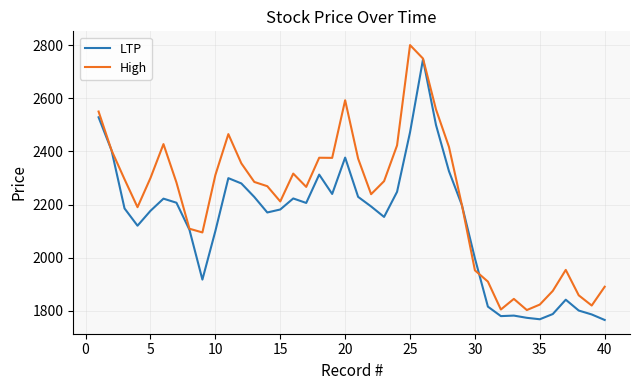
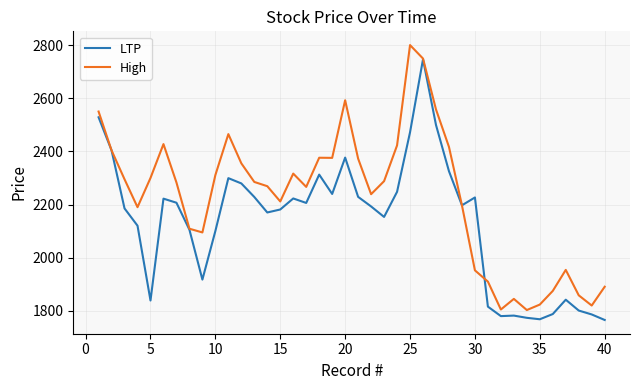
  {
    "LTP": {
-     "5": 2180,
+     "5": 1840,
      "10": 2100,
      "15": 2180,
      "20": 2380,
      "25": 2470,
-     "30": 2000,
+     "30": 2230,
      "35": 1770,
      "40": 1770
    },
    "High": {
      "5": 2300,
      "10": 2310,
      "15": 2210,
      "20": 2590,
      "25": 2800,
      "30": 1950,
      "35": 1820,
      "40": 1890
    }
  }
